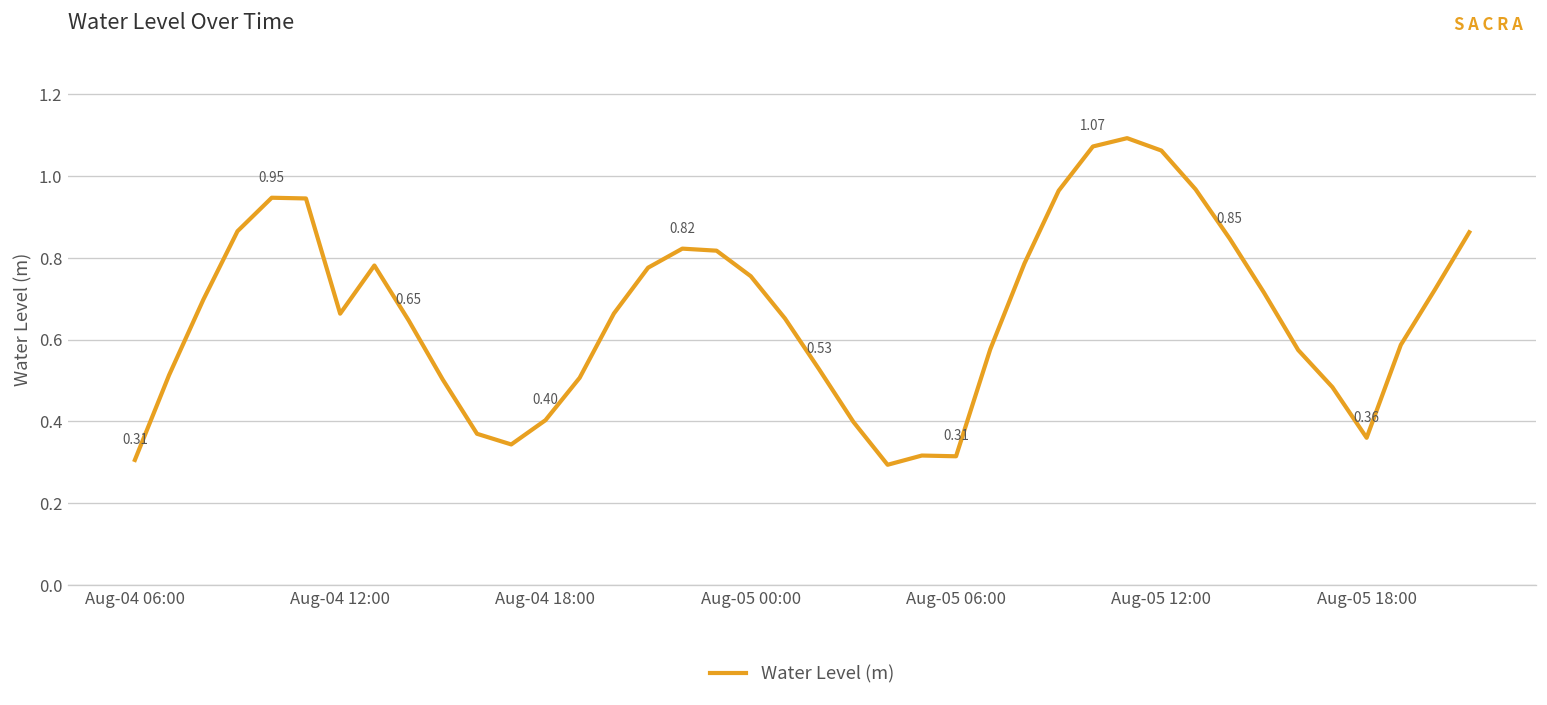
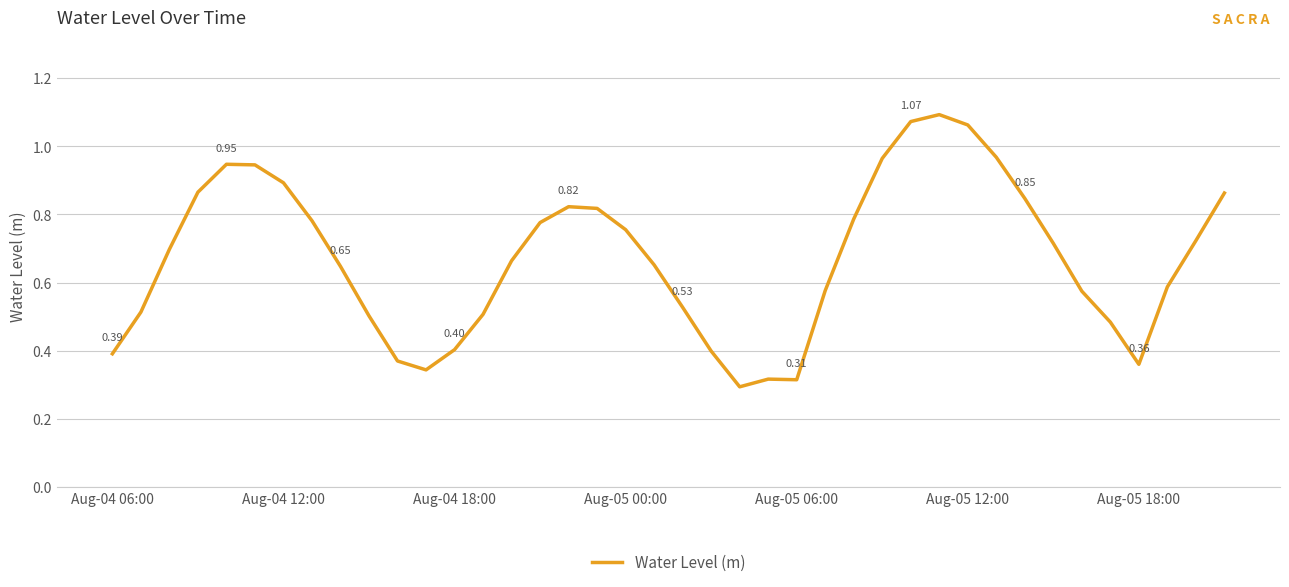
  {
-   "Aug-04 06:00": 0.31,
-   "Aug-04 12:00": 0.66,
+   "Aug-04 06:00": 0.39,
+   "Aug-04 12:00": 0.89,
    "Aug-04 18:00": 0.40,
    "Aug-05 06:00": 0.31,
    "Aug-05 18:00": 0.36
  }
